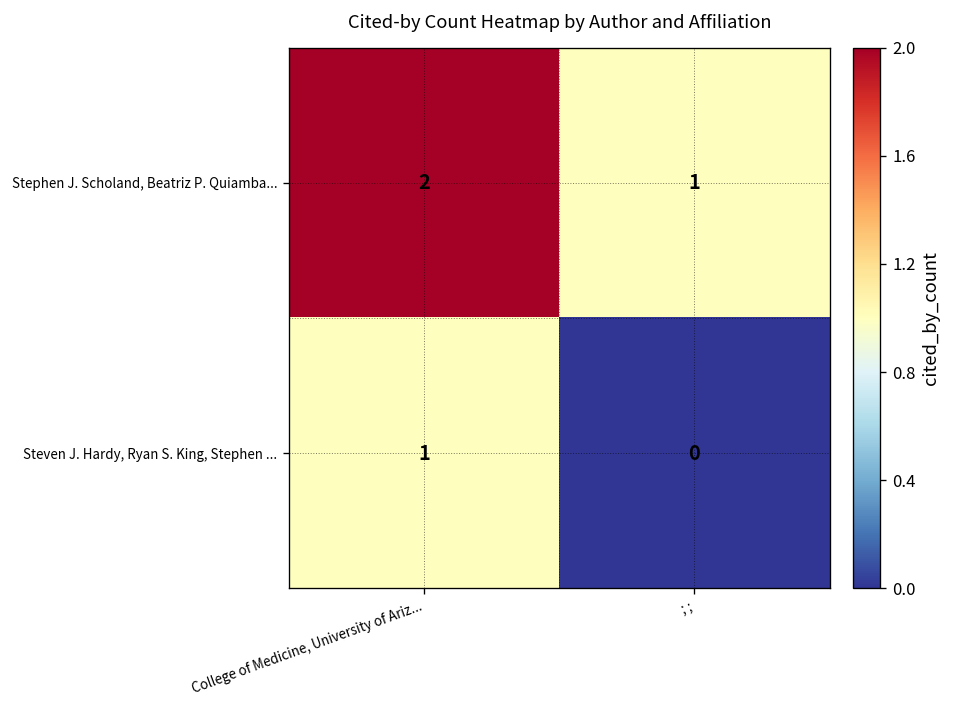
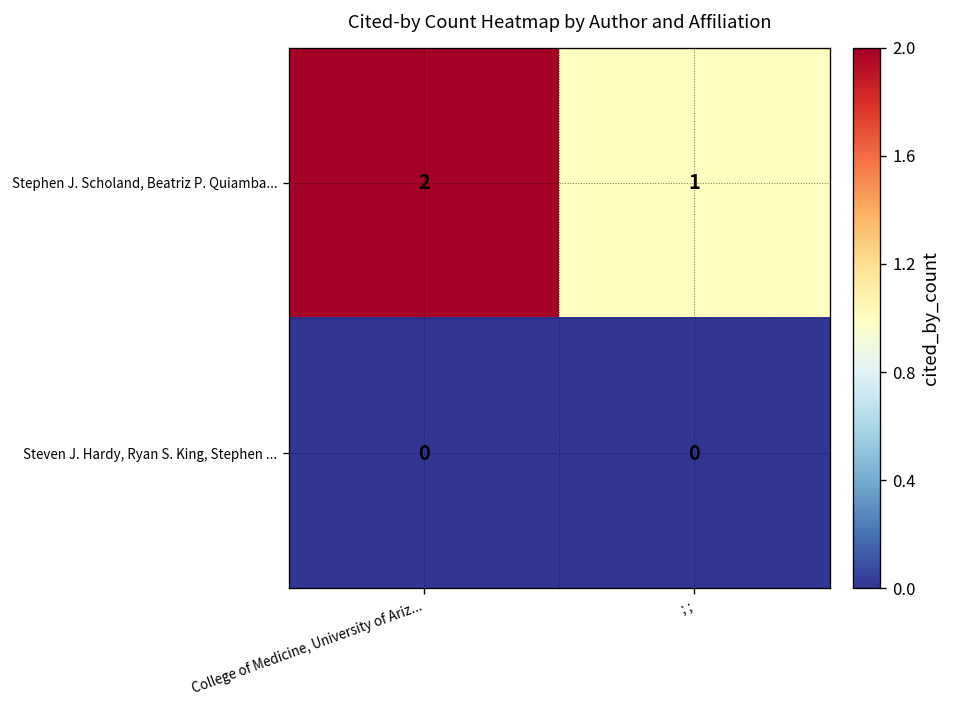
  {
    "Stephen J. Scholand, Beatriz P. Quiamba...": {
      "College of Medicine, University of Ariz...": 2,
      "; ;": 1
    },
    "Steven J. Hardy, Ryan S. King, Stephen ...": {
-     "College of Medicine, University of Ariz...": 1,
+     "College of Medicine, University of Ariz...": 0,
      "; ;": 0
    }
  }
